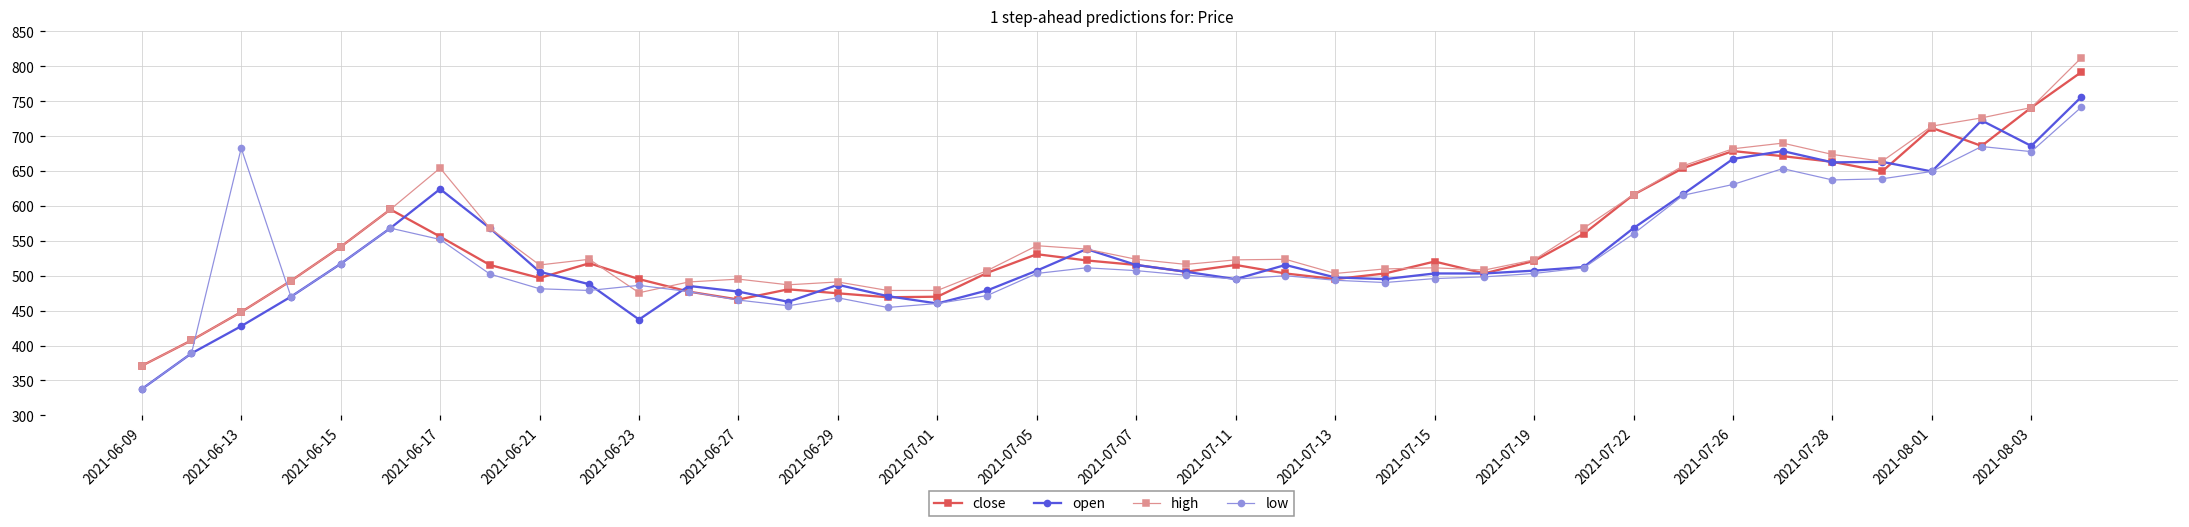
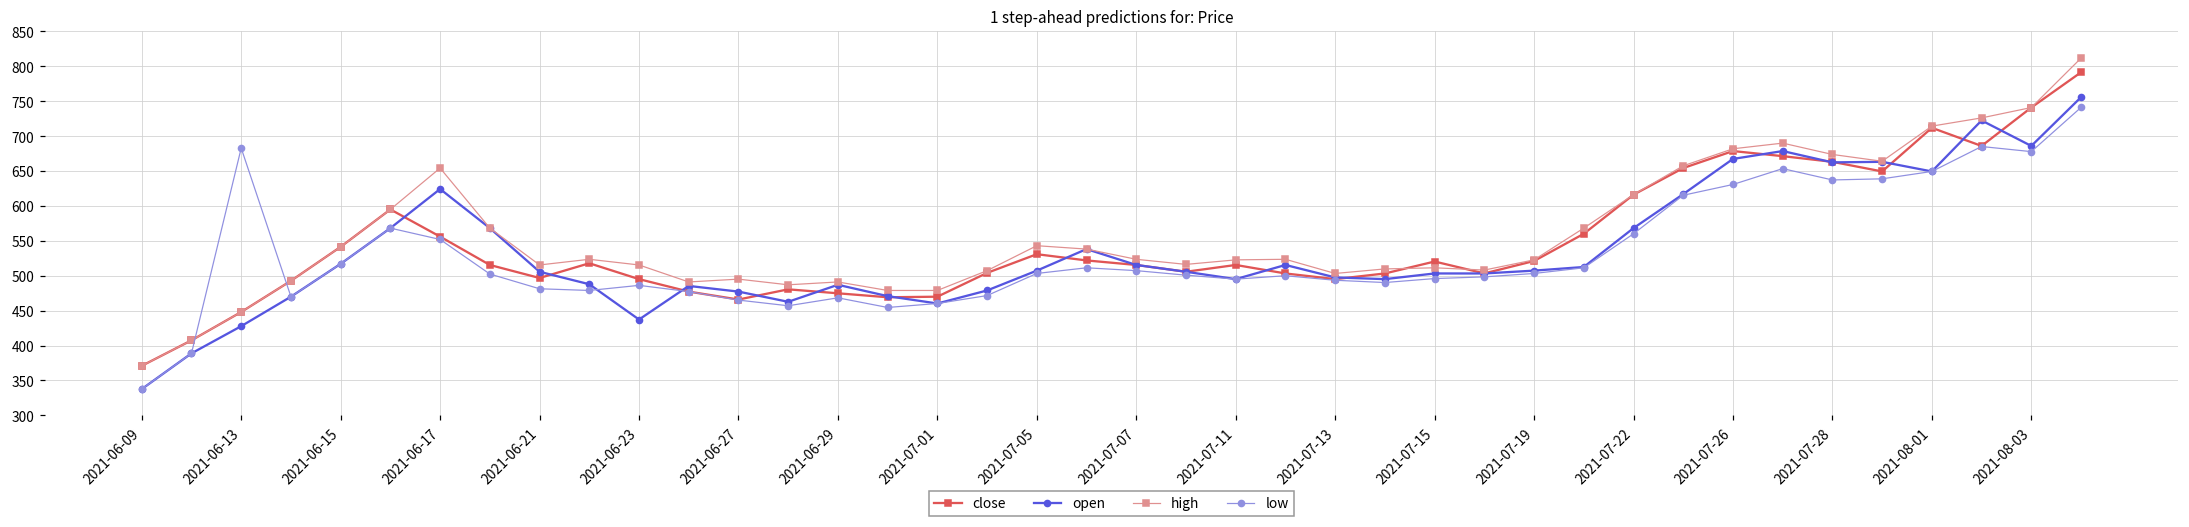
  {
    "close": {
      "2021-06-17": 560,
      "2021-06-21": 500,
      "2021-06-23": 500,
      "2021-06-29": 470,
      "2021-07-01": 470,
      "2021-07-05": 530,
      "2021-07-11": 520,
      "2021-07-15": 520
    },
    "open": {
      "2021-06-13": 430,
      "2021-06-17": 620,
      "2021-06-21": 510,
      "2021-06-23": 440,
      "2021-06-27": 480,
      "2021-06-29": 490,
      "2021-07-05": 510,
      "2021-07-15": 500,
      "2021-07-19": 510,
      "2021-07-22": 570,
      "2021-07-26": 670,
      "2021-08-03": 690
    },
    "high": {
      "2021-06-17": 650,
      "2021-06-21": 520,
-     "2021-06-23": 480,
+     "2021-06-23": 520,
      "2021-06-27": 500,
      "2021-06-29": 490,
      "2021-07-01": 480,
      "2021-07-05": 540,
      "2021-07-07": 520,
      "2021-07-11": 520,
      "2021-07-13": 500,
      "2021-07-15": 510,
      "2021-07-28": 670
    },
    "low": {
      "2021-06-13": 680,
      "2021-06-17": 550,
      "2021-06-21": 480,
      "2021-06-23": 490,
      "2021-06-29": 470,
      "2021-07-05": 500,
      "2021-07-07": 510,
      "2021-07-15": 500,
      "2021-07-19": 500,
      "2021-07-22": 560,
      "2021-07-26": 630,
      "2021-07-28": 640,
      "2021-08-03": 680
    }
  }
